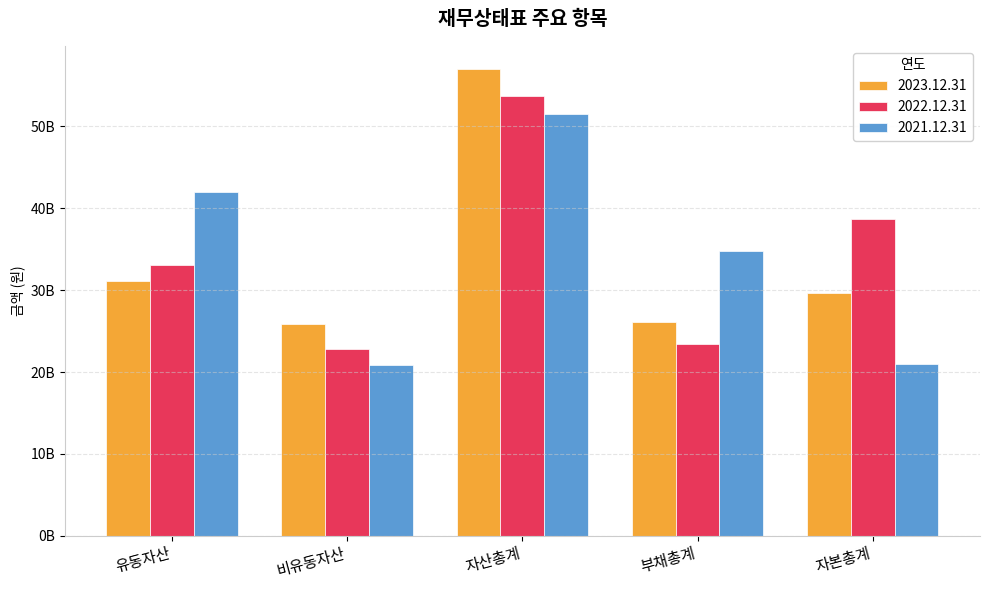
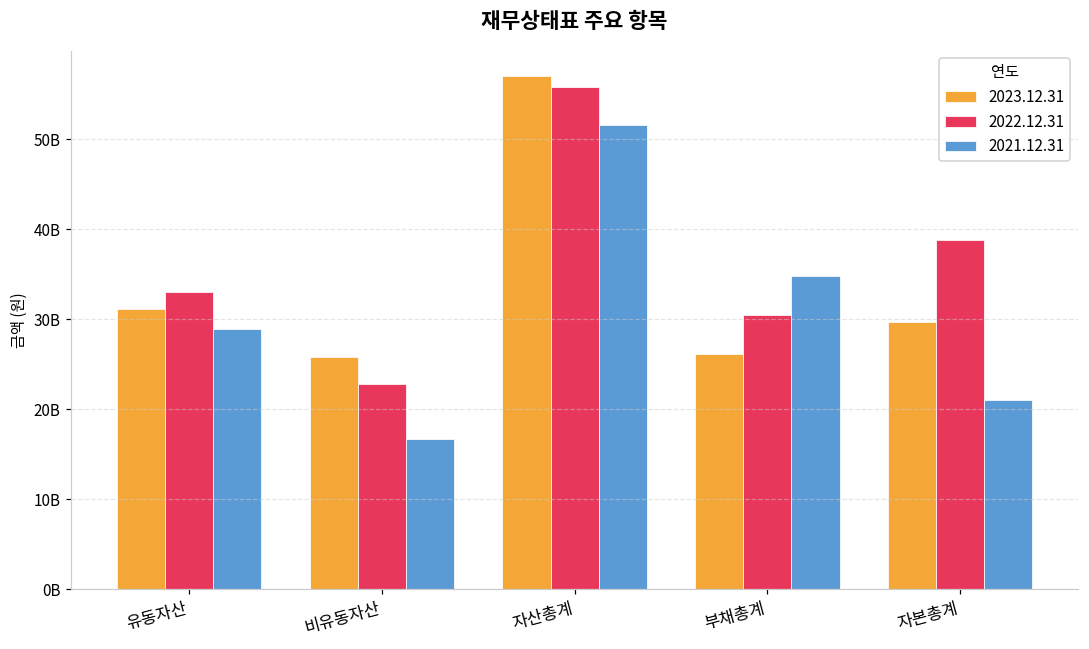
  {
    "2023.12.31": {
      "유동자산": 31000000000,
      "비유동자산": 26000000000,
      "자산총계": 57000000000,
      "부채총계": 26000000000,
      "자본총계": 30000000000
    },
    "2022.12.31": {
      "유동자산": 33000000000,
      "비유동자산": 23000000000,
-     "자산총계": 54000000000,
-     "부채총계": 23000000000,
+     "자산총계": 56000000000,
+     "부채총계": 30000000000,
      "자본총계": 39000000000
    },
    "2021.12.31": {
-     "유동자산": 42000000000,
-     "비유동자산": 21000000000,
+     "유동자산": 29000000000,
+     "비유동자산": 17000000000,
      "자산총계": 52000000000,
      "부채총계": 35000000000,
      "자본총계": 21000000000
    }
  }
